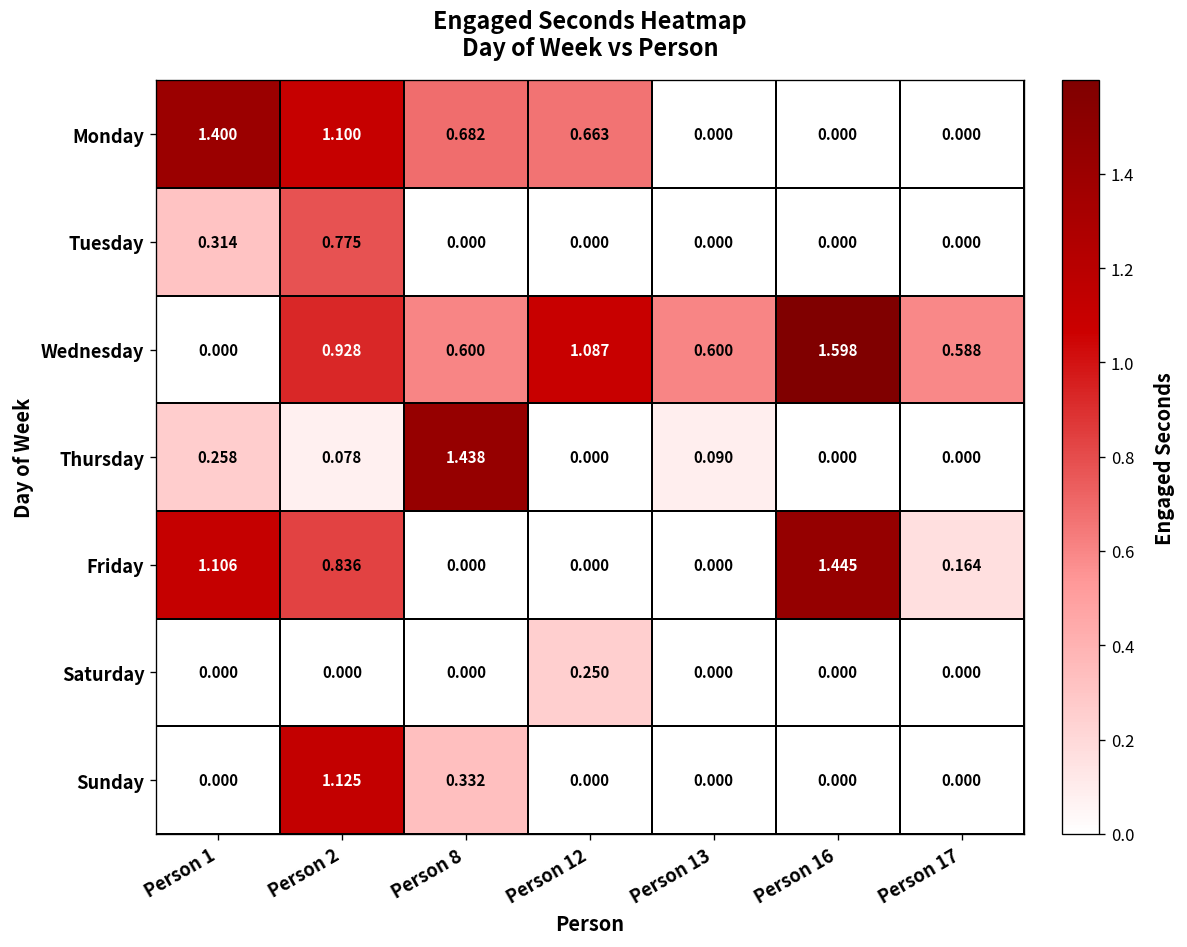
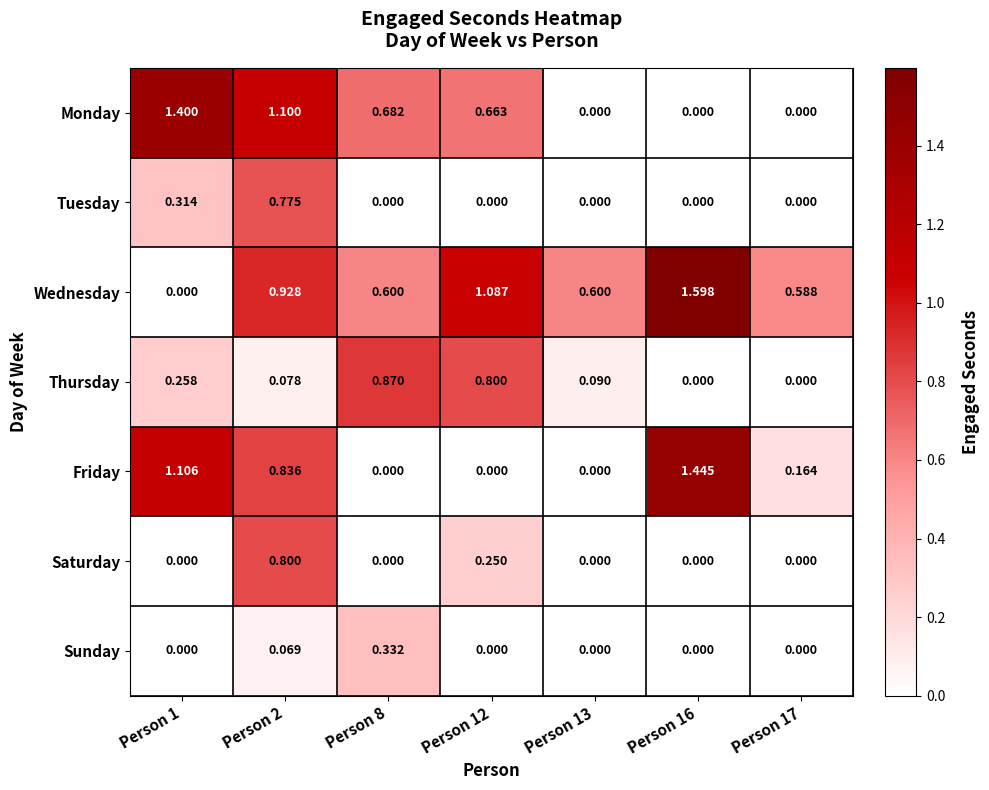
  {
    "Monday": {
      "Person 1": 1.400,
      "Person 2": 1.100,
      "Person 8": 0.682,
      "Person 12": 0.663,
      "Person 13": 0.000,
      "Person 16": 0.000,
      "Person 17": 0.000
    },
    "Tuesday": {
      "Person 1": 0.314,
      "Person 2": 0.775,
      "Person 8": 0.000,
      "Person 12": 0.000,
      "Person 13": 0.000,
      "Person 16": 0.000,
      "Person 17": 0.000
    },
    "Wednesday": {
      "Person 1": 0.000,
      "Person 2": 0.928,
      "Person 8": 0.600,
      "Person 12": 1.087,
      "Person 13": 0.600,
      "Person 16": 1.598,
      "Person 17": 0.588
    },
    "Thursday": {
      "Person 1": 0.258,
      "Person 2": 0.078,
-     "Person 8": 1.438,
-     "Person 12": 0.000,
+     "Person 8": 0.870,
+     "Person 12": 0.800,
      "Person 13": 0.090,
      "Person 16": 0.000,
      "Person 17": 0.000
    },
    "Friday": {
      "Person 1": 1.106,
      "Person 2": 0.836,
      "Person 8": 0.000,
      "Person 12": 0.000,
      "Person 13": 0.000,
      "Person 16": 1.445,
      "Person 17": 0.164
    },
    "Saturday": {
      "Person 1": 0.000,
-     "Person 2": 0.000,
+     "Person 2": 0.800,
      "Person 8": 0.000,
      "Person 12": 0.250,
      "Person 13": 0.000,
      "Person 16": 0.000,
      "Person 17": 0.000
    },
    "Sunday": {
      "Person 1": 0.000,
-     "Person 2": 1.125,
+     "Person 2": 0.069,
      "Person 8": 0.332,
      "Person 12": 0.000,
      "Person 13": 0.000,
      "Person 16": 0.000,
      "Person 17": 0.000
    }
  }
